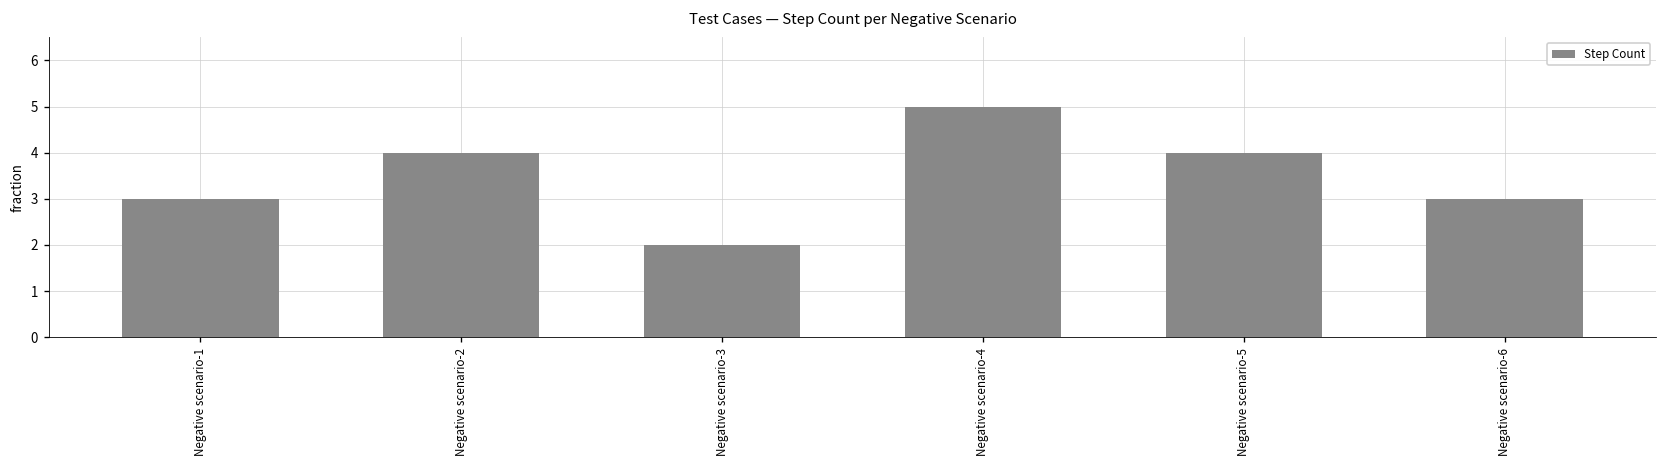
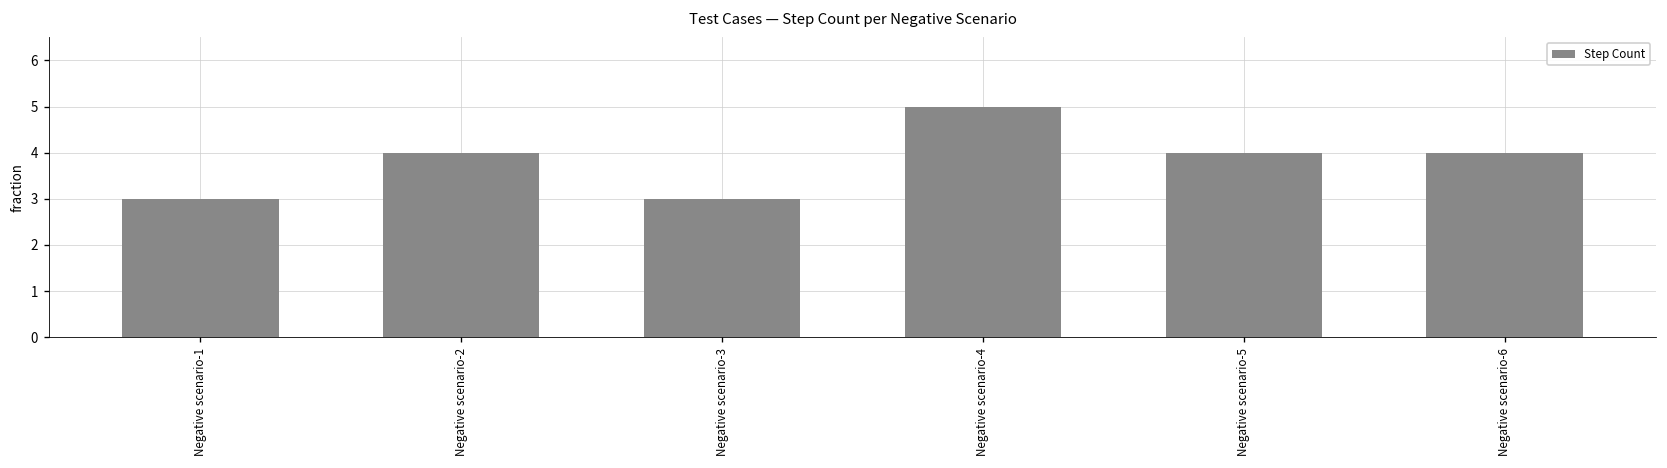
  {
    "Negative scenario-1": 3,
    "Negative scenario-2": 4,
-   "Negative scenario-3": 2,
+   "Negative scenario-3": 3,
    "Negative scenario-4": 5,
    "Negative scenario-5": 4,
-   "Negative scenario-6": 3
+   "Negative scenario-6": 4
  }
